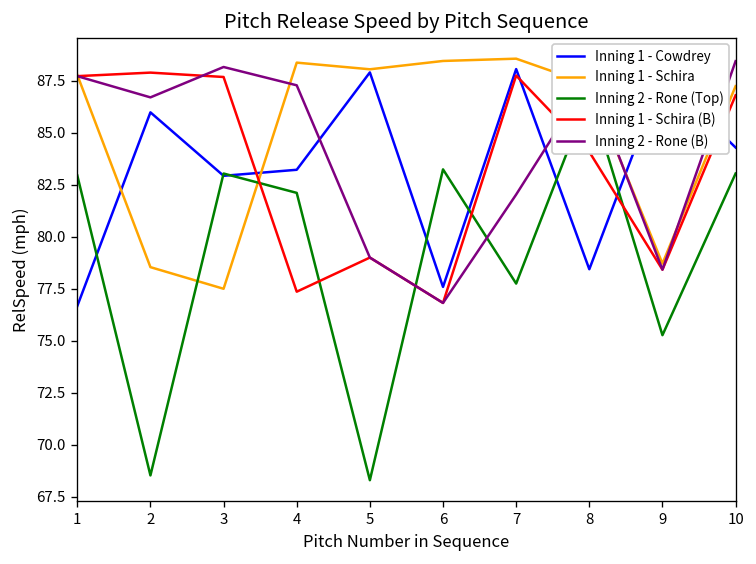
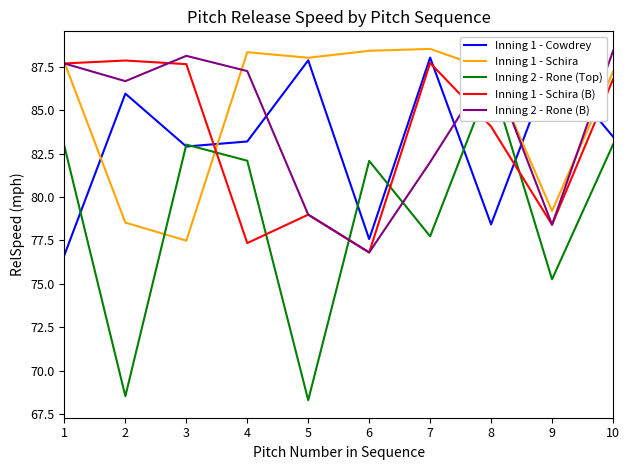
  {
    "Inning 1 - Cowdrey": {
      "1": 76.7,
      "2": 86.0,
      "4": 83.2,
      "5": 87.9,
      "6": 77.6,
      "7": 88.1,
      "8": 78.4,
-     "10": 84.3
+     "10": 83.5
    },
    "Inning 1 - Schira": {
      "2": 78.5,
      "3": 77.5,
      "4": 88.4,
      "5": 88.0,
      "6": 88.4,
      "7": 88.6,
-     "9": 78.7,
+     "9": 79.2,
      "10": 87.2
    },
    "Inning 2 - Rone (Top)": {
      "1": 82.9,
      "2": 68.5,
      "4": 82.1,
      "5": 68.3,
-     "6": 83.2,
+     "6": 82.1,
      "7": 77.7,
      "9": 75.3,
      "10": 83.0
    },
    "Inning 1 - Schira (B)": {
      "2": 87.9,
      "3": 87.7,
      "4": 77.4,
      "7": 87.7,
      "8": 84.1,
      "10": 86.8
    },
    "Inning 2 - Rone (B)": {
      "2": 86.7,
      "3": 88.2,
      "4": 87.3,
      "7": 82.0,
      "10": 88.4
    }
  }
